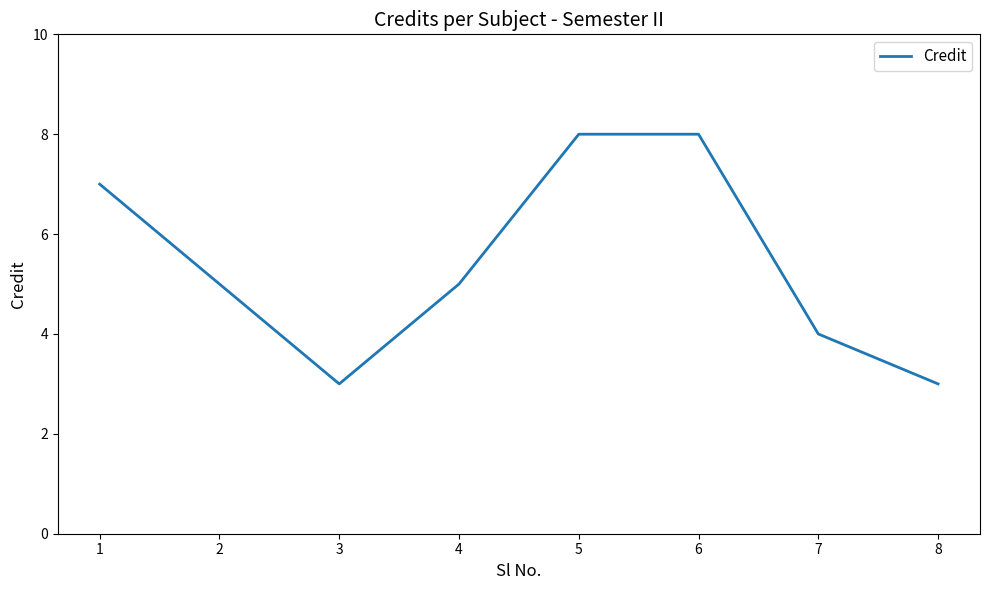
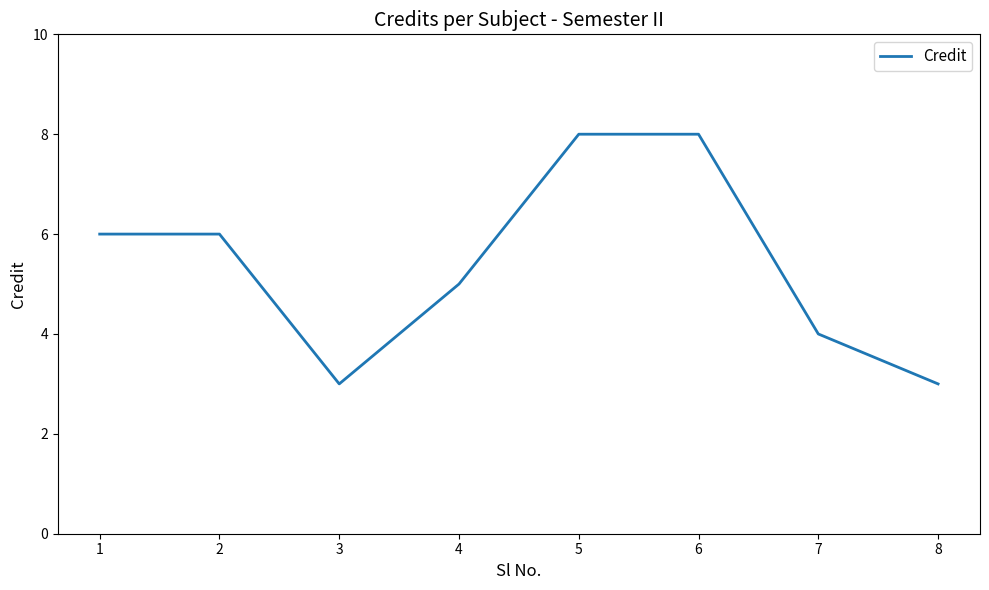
  {
-   "1": 7,
-   "2": 5,
+   "1": 6,
+   "2": 6,
    "3": 3,
    "4": 5,
    "5": 8,
    "6": 8,
    "7": 4,
    "8": 3
  }
